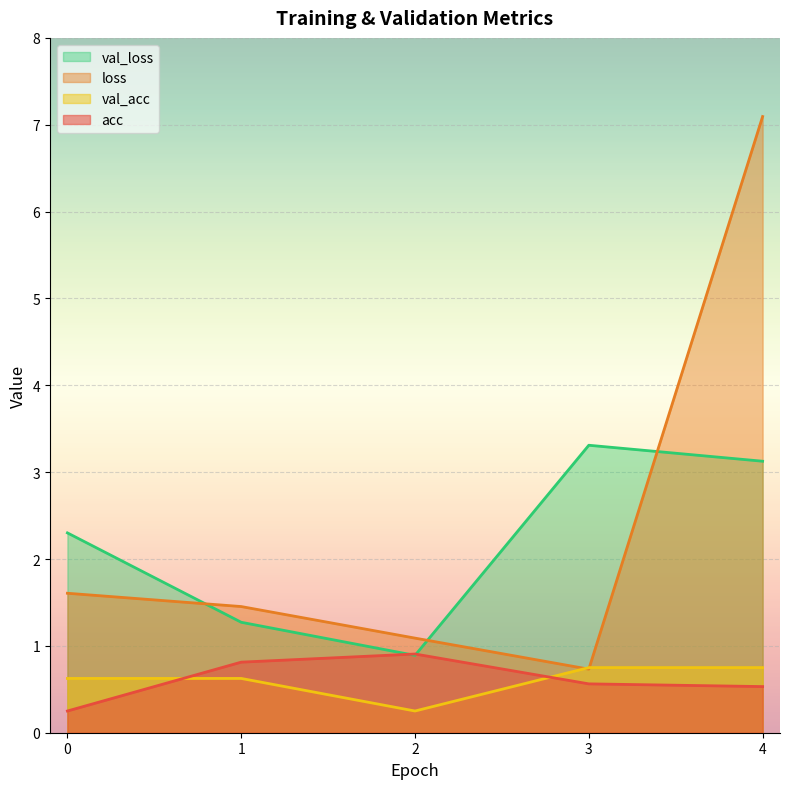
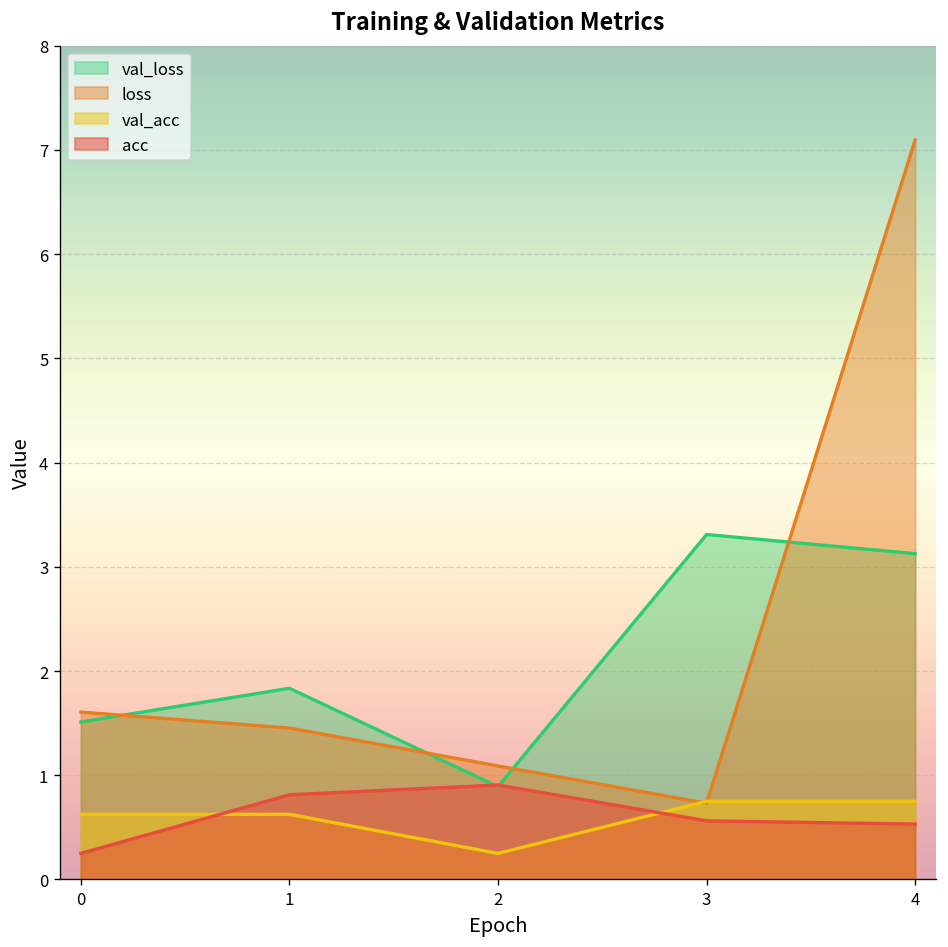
  {
    "val_loss": {
-     "0": 2.3,
-     "1": 1.3,
+     "0": 1.5,
+     "1": 1.8,
      "3": 3.3,
      "4": 3.1
    }
  }
